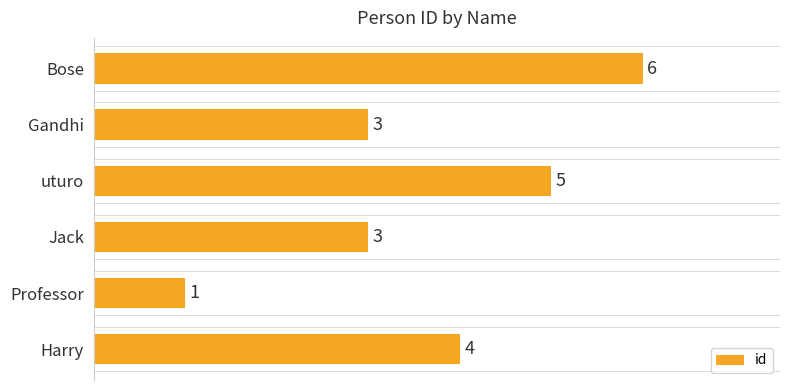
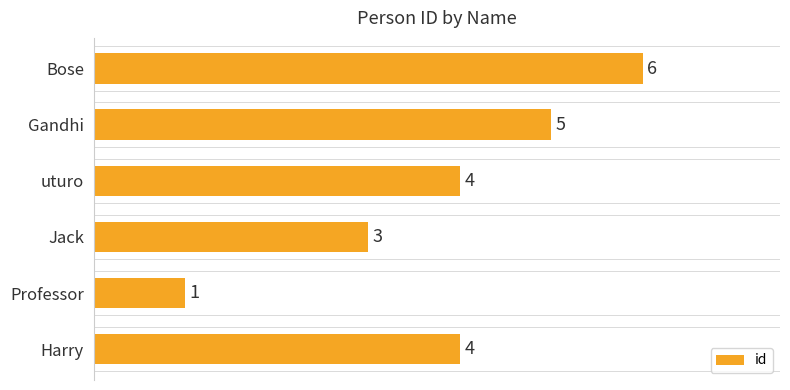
  {
    "Bose": 6,
-   "Gandhi": 3,
-   "uturo": 5,
+   "Gandhi": 5,
+   "uturo": 4,
    "Jack": 3,
    "Professor": 1,
    "Harry": 4
  }
